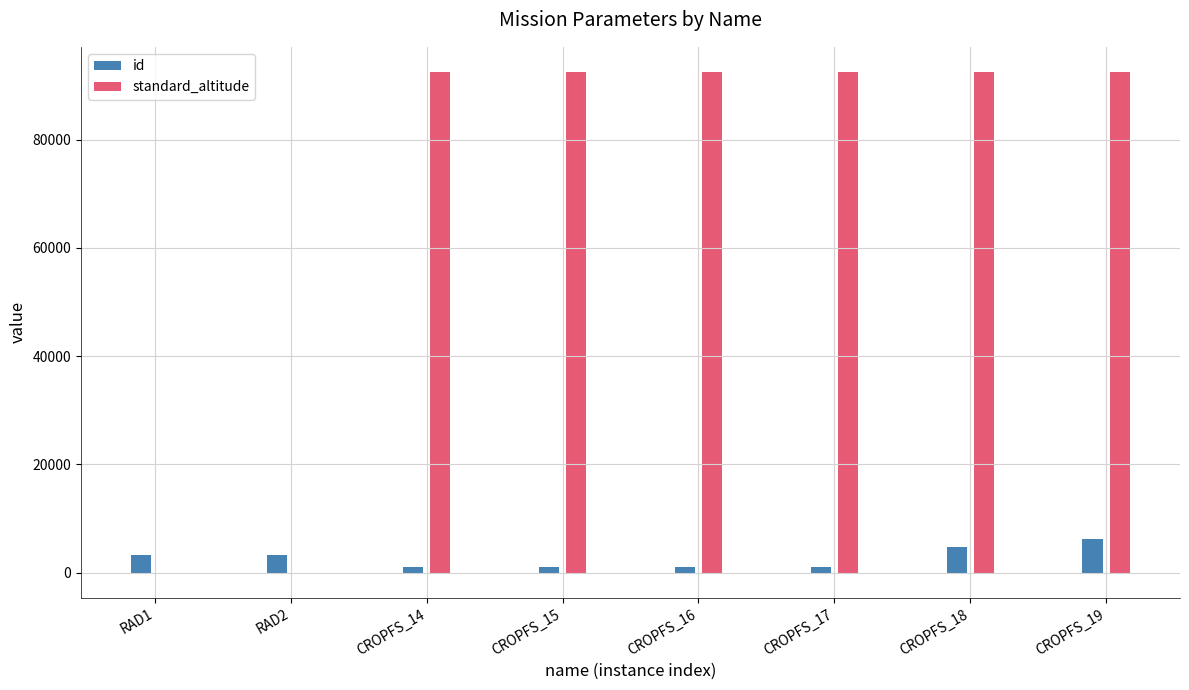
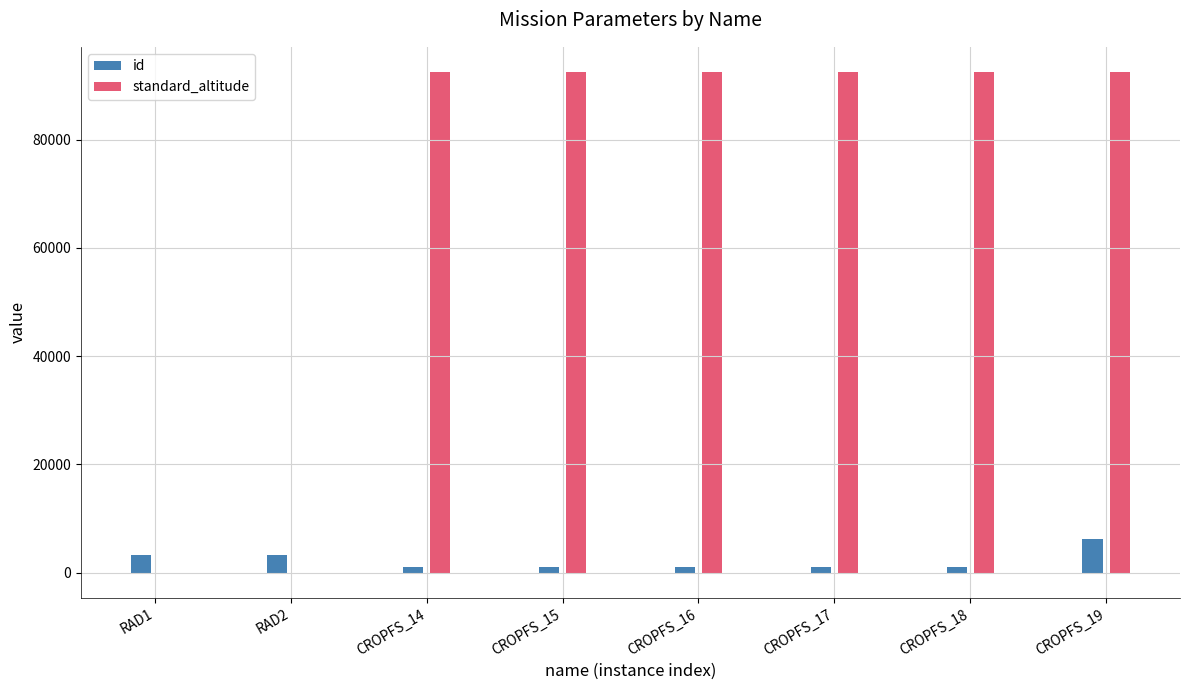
  {
    "id": {
      "RAD1": 3000,
      "RAD2": 3000,
      "CROPFS_14": 1000,
      "CROPFS_15": 1000,
      "CROPFS_16": 1000,
      "CROPFS_17": 1000,
-     "CROPFS_18": 5000,
+     "CROPFS_18": 1000,
      "CROPFS_19": 6000
    },
    "standard_altitude": {
      "CROPFS_14": 93000,
      "CROPFS_15": 93000,
      "CROPFS_16": 93000,
      "CROPFS_17": 93000,
      "CROPFS_18": 93000,
      "CROPFS_19": 93000
    }
  }
